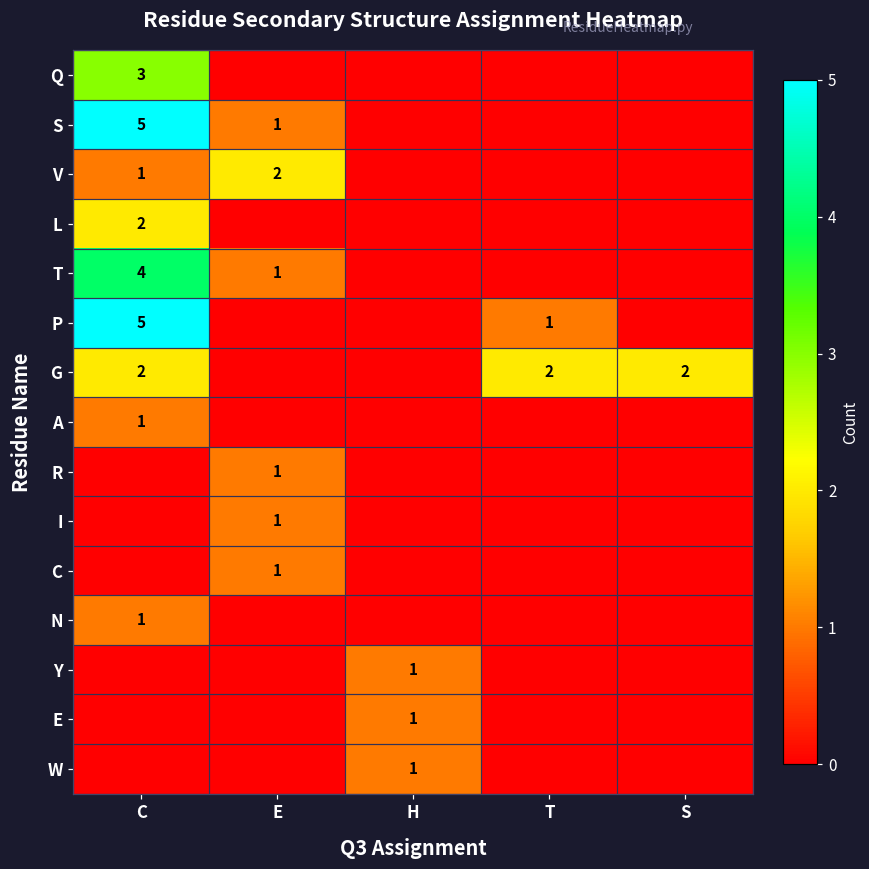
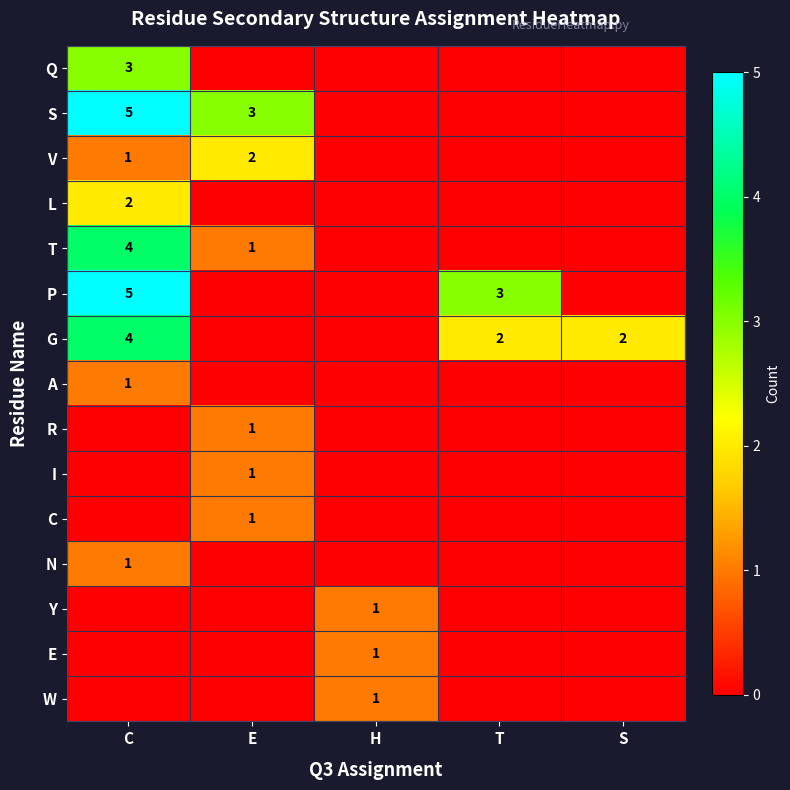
  {
    "Q": {
      "C": 3
    },
    "S": {
      "C": 5,
-     "E": 1
+     "E": 3
    },
    "V": {
      "C": 1,
      "E": 2
    },
    "L": {
      "C": 2
    },
    "T": {
      "C": 4,
      "E": 1
    },
    "P": {
      "C": 5,
-     "T": 1
+     "T": 3
    },
    "G": {
-     "C": 2,
+     "C": 4,
      "T": 2,
      "S": 2
    },
    "A": {
      "C": 1
    },
    "R": {
      "E": 1
    },
    "I": {
      "E": 1
    },
    "C": {
      "E": 1
    },
    "N": {
      "C": 1
    },
    "Y": {
      "H": 1
    },
    "E": {
      "H": 1
    },
    "W": {
      "H": 1
    }
  }
